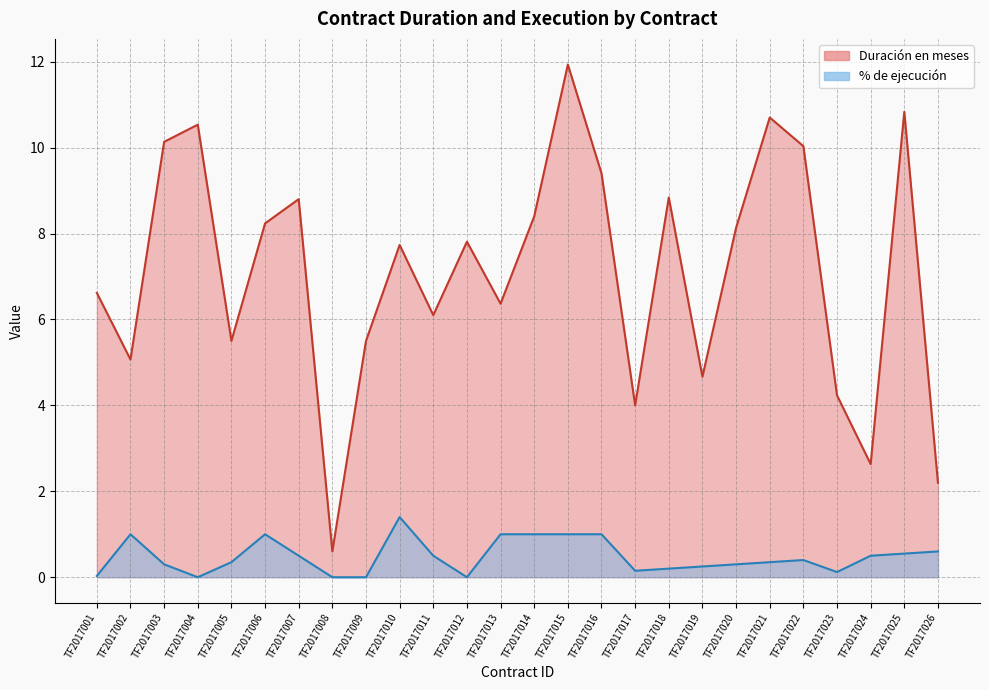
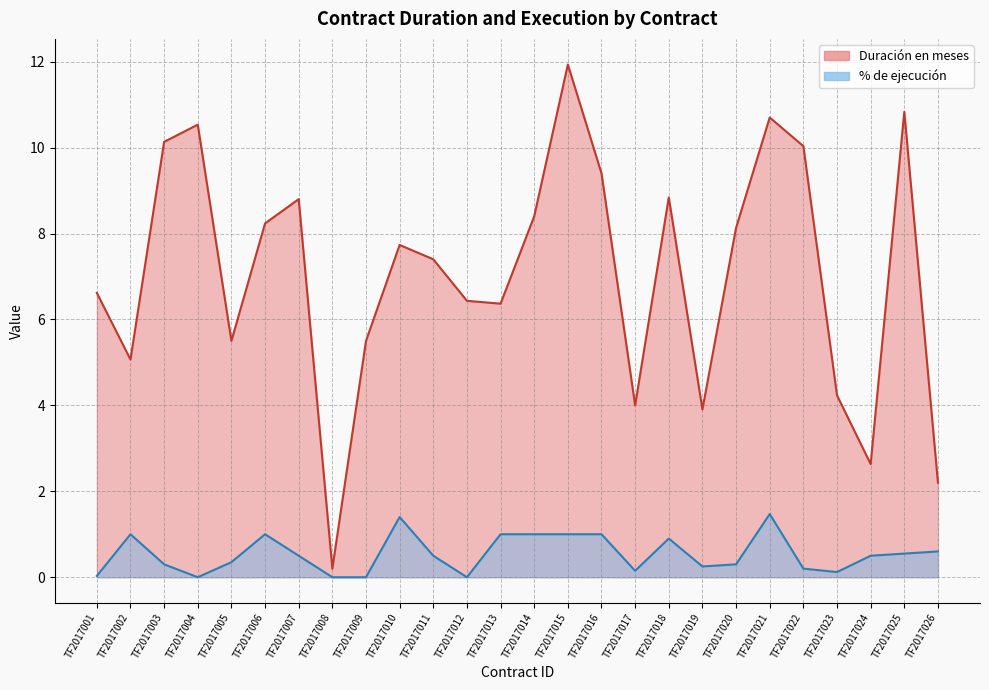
  {
    "Duración en meses": {
      "TF2017001": 6.6,
      "TF2017002": 5.1,
      "TF2017003": 10.1,
      "TF2017004": 10.5,
      "TF2017005": 5.5,
      "TF2017006": 8.2,
      "TF2017007": 8.8,
-     "TF2017008": 0.6,
+     "TF2017008": 0.2,
      "TF2017009": 5.5,
      "TF2017010": 7.7,
-     "TF2017011": 6.1,
-     "TF2017012": 7.8,
+     "TF2017011": 7.4,
+     "TF2017012": 6.4,
      "TF2017013": 6.4,
      "TF2017014": 8.4,
      "TF2017015": 11.9,
      "TF2017016": 9.4,
      "TF2017017": 4.0,
      "TF2017018": 8.8,
-     "TF2017019": 4.7,
+     "TF2017019": 3.9,
      "TF2017020": 8.1,
      "TF2017021": 10.7,
      "TF2017022": 10.0,
      "TF2017023": 4.2,
      "TF2017024": 2.6,
      "TF2017025": 10.8,
      "TF2017026": 2.2
    },
    "% de ejecución": {
      "TF2017001": 0.0,
      "TF2017002": 1.0,
      "TF2017003": 0.3,
      "TF2017004": 0.0,
      "TF2017005": 0.4,
      "TF2017006": 1.0,
      "TF2017007": 0.5,
      "TF2017008": 0.0,
      "TF2017009": 0.0,
      "TF2017010": 1.4,
      "TF2017011": 0.5,
      "TF2017012": 0.0,
      "TF2017013": 1.0,
      "TF2017014": 1.0,
      "TF2017015": 1.0,
      "TF2017016": 1.0,
      "TF2017017": 0.2,
-     "TF2017018": 0.2,
+     "TF2017018": 0.9,
      "TF2017019": 0.3,
      "TF2017020": 0.3,
-     "TF2017021": 0.4,
-     "TF2017022": 0.4,
+     "TF2017021": 1.5,
+     "TF2017022": 0.2,
      "TF2017023": 0.1,
      "TF2017024": 0.5,
      "TF2017025": 0.6,
      "TF2017026": 0.6
    }
  }
